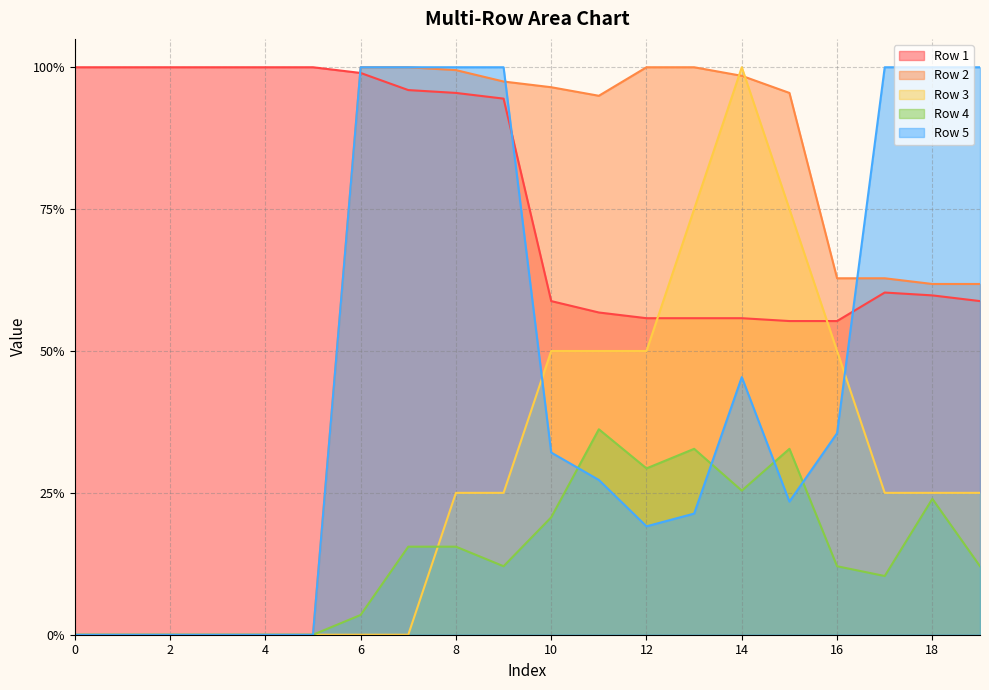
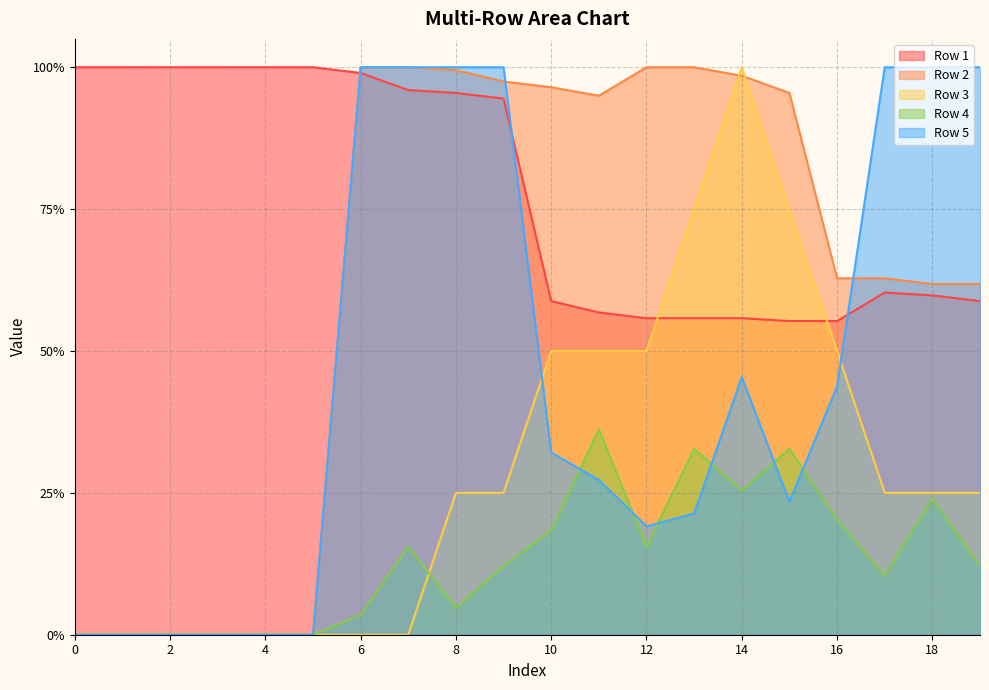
  {
    "Row 4": {
      "6": "3%",
-     "8": "16%",
-     "10": "21%",
-     "12": "29%",
+     "8": "5%",
+     "10": "18%",
+     "12": "16%",
      "14": "25%",
-     "16": "12%",
+     "16": "20%",
      "18": "24%"
    },
    "Row 5": {
      "8": "100%",
      "10": "32%",
      "12": "19%",
      "14": "45%",
-     "16": "36%"
+     "16": "44%"
    }
  }
